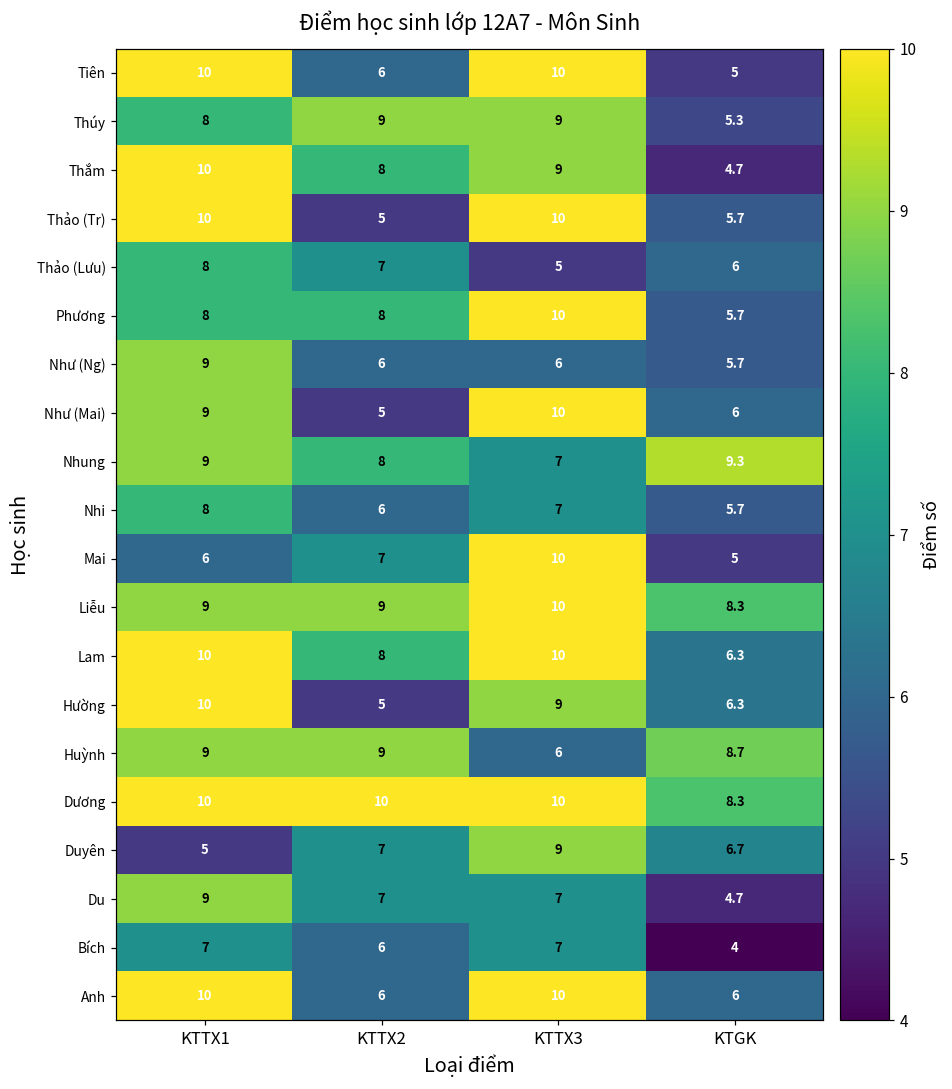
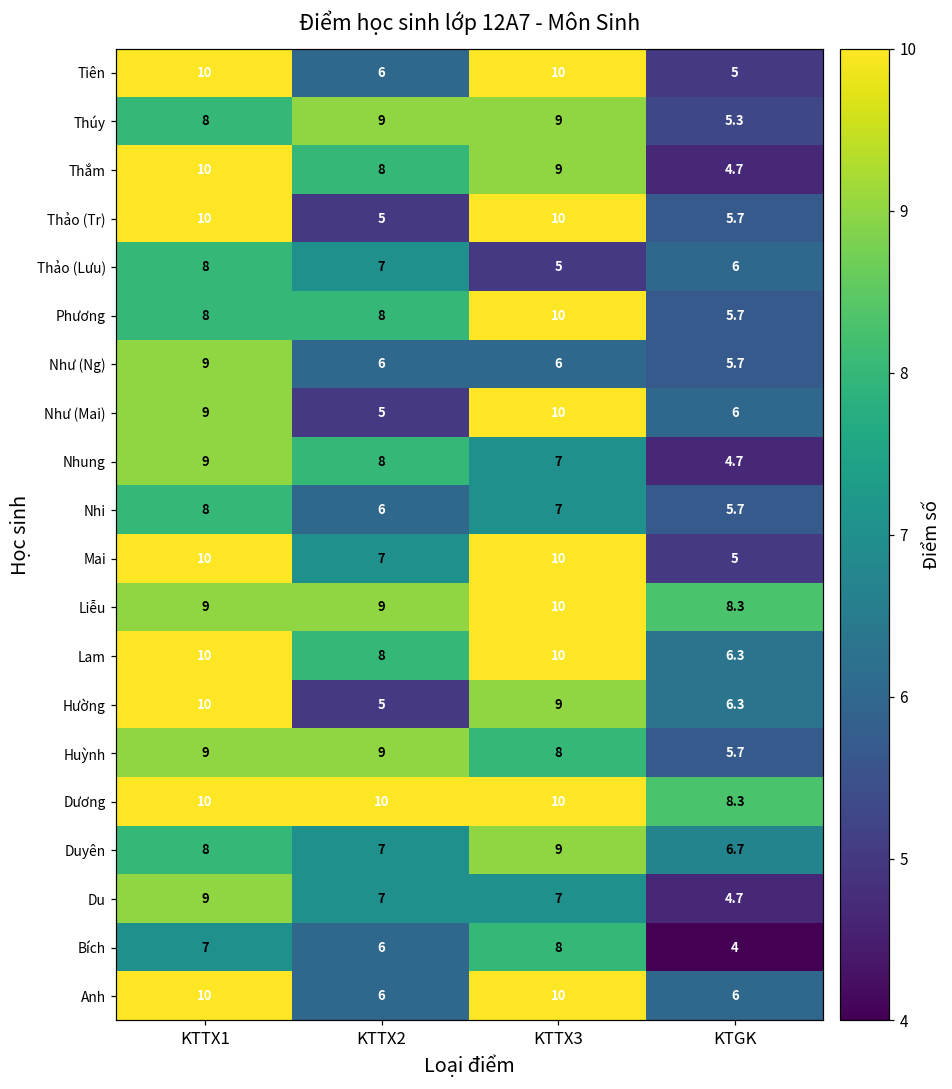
  {
    "Tiên": {
      "KTTX1": 10,
      "KTTX2": 6,
      "KTTX3": 10,
      "KTGK": 5
    },
    "Thúy": {
      "KTTX1": 8,
      "KTTX2": 9,
      "KTTX3": 9,
      "KTGK": 5.3
    },
    "Thắm": {
      "KTTX1": 10,
      "KTTX2": 8,
      "KTTX3": 9,
      "KTGK": 4.7
    },
    "Thảo (Tr)": {
      "KTTX1": 10,
      "KTTX2": 5,
      "KTTX3": 10,
      "KTGK": 5.7
    },
    "Thảo (Lưu)": {
      "KTTX1": 8,
      "KTTX2": 7,
      "KTTX3": 5,
      "KTGK": 6
    },
    "Phương": {
      "KTTX1": 8,
      "KTTX2": 8,
      "KTTX3": 10,
      "KTGK": 5.7
    },
    "Như (Ng)": {
      "KTTX1": 9,
      "KTTX2": 6,
      "KTTX3": 6,
      "KTGK": 5.7
    },
    "Như (Mai)": {
      "KTTX1": 9,
      "KTTX2": 5,
      "KTTX3": 10,
      "KTGK": 6
    },
    "Nhung": {
      "KTTX1": 9,
      "KTTX2": 8,
      "KTTX3": 7,
-     "KTGK": 9.3
+     "KTGK": 4.7
    },
    "Nhi": {
      "KTTX1": 8,
      "KTTX2": 6,
      "KTTX3": 7,
      "KTGK": 5.7
    },
    "Mai": {
-     "KTTX1": 6,
+     "KTTX1": 10,
      "KTTX2": 7,
      "KTTX3": 10,
      "KTGK": 5
    },
    "Liễu": {
      "KTTX1": 9,
      "KTTX2": 9,
      "KTTX3": 10,
      "KTGK": 8.3
    },
    "Lam": {
      "KTTX1": 10,
      "KTTX2": 8,
      "KTTX3": 10,
      "KTGK": 6.3
    },
    "Hường": {
      "KTTX1": 10,
      "KTTX2": 5,
      "KTTX3": 9,
      "KTGK": 6.3
    },
    "Huỳnh": {
      "KTTX1": 9,
      "KTTX2": 9,
-     "KTTX3": 6,
-     "KTGK": 8.7
+     "KTTX3": 8,
+     "KTGK": 5.7
    },
    "Dương": {
      "KTTX1": 10,
      "KTTX2": 10,
      "KTTX3": 10,
      "KTGK": 8.3
    },
    "Duyên": {
-     "KTTX1": 5,
+     "KTTX1": 8,
      "KTTX2": 7,
      "KTTX3": 9,
      "KTGK": 6.7
    },
    "Du": {
      "KTTX1": 9,
      "KTTX2": 7,
      "KTTX3": 7,
      "KTGK": 4.7
    },
    "Bích": {
      "KTTX1": 7,
      "KTTX2": 6,
-     "KTTX3": 7,
+     "KTTX3": 8,
      "KTGK": 4
    },
    "Anh": {
      "KTTX1": 10,
      "KTTX2": 6,
      "KTTX3": 10,
      "KTGK": 6
    }
  }
